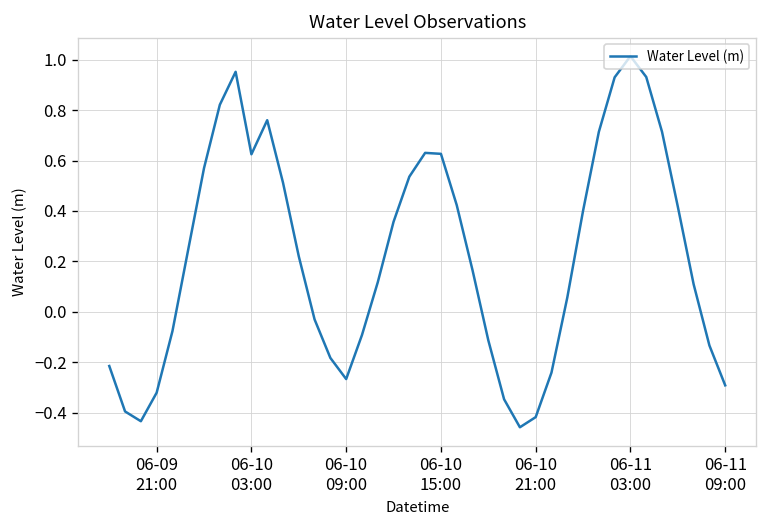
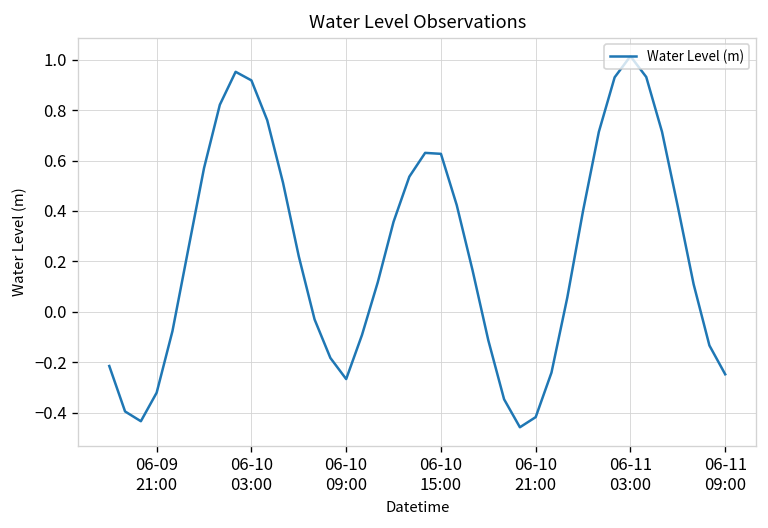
  {
    "06-09 21:00": -0.32,
-   "06-10 03:00": 0.62,
+   "06-10 03:00": 0.92,
    "06-10 09:00": -0.27,
    "06-10 15:00": 0.63,
    "06-10 21:00": -0.42,
-   "06-11 09:00": -0.29
+   "06-11 09:00": -0.25
  }
